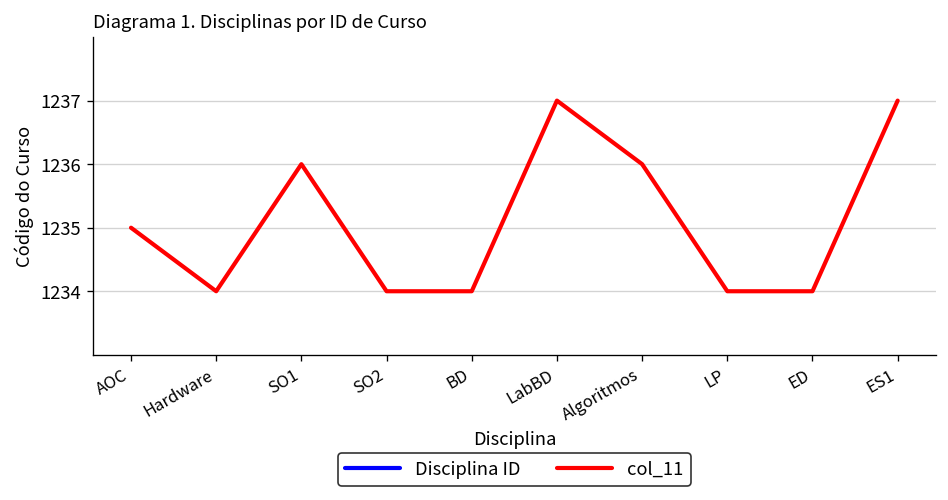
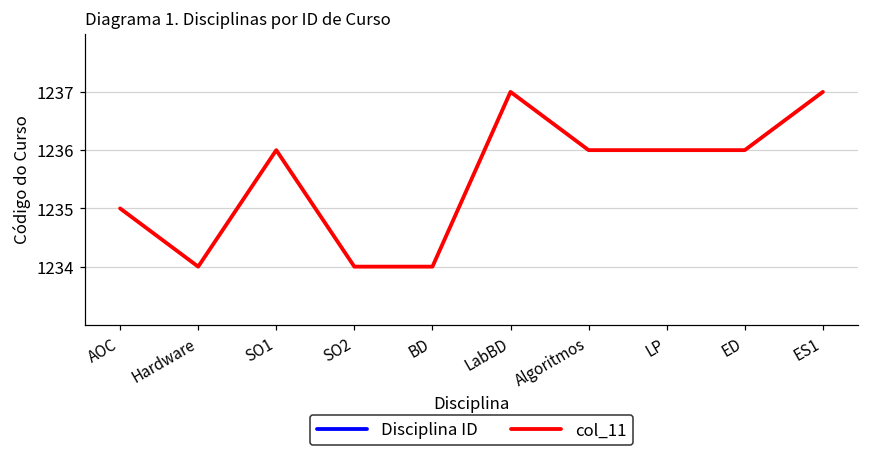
  {
    "col_11": {
      "AOC": 1235,
      "Hardware": 1234,
      "SO1": 1236,
      "SO2": 1234,
      "BD": 1234,
      "LabBD": 1237,
      "Algoritmos": 1236,
-     "LP": 1234,
-     "ED": 1234,
+     "LP": 1236,
+     "ED": 1236,
      "ES1": 1237
    }
  }
